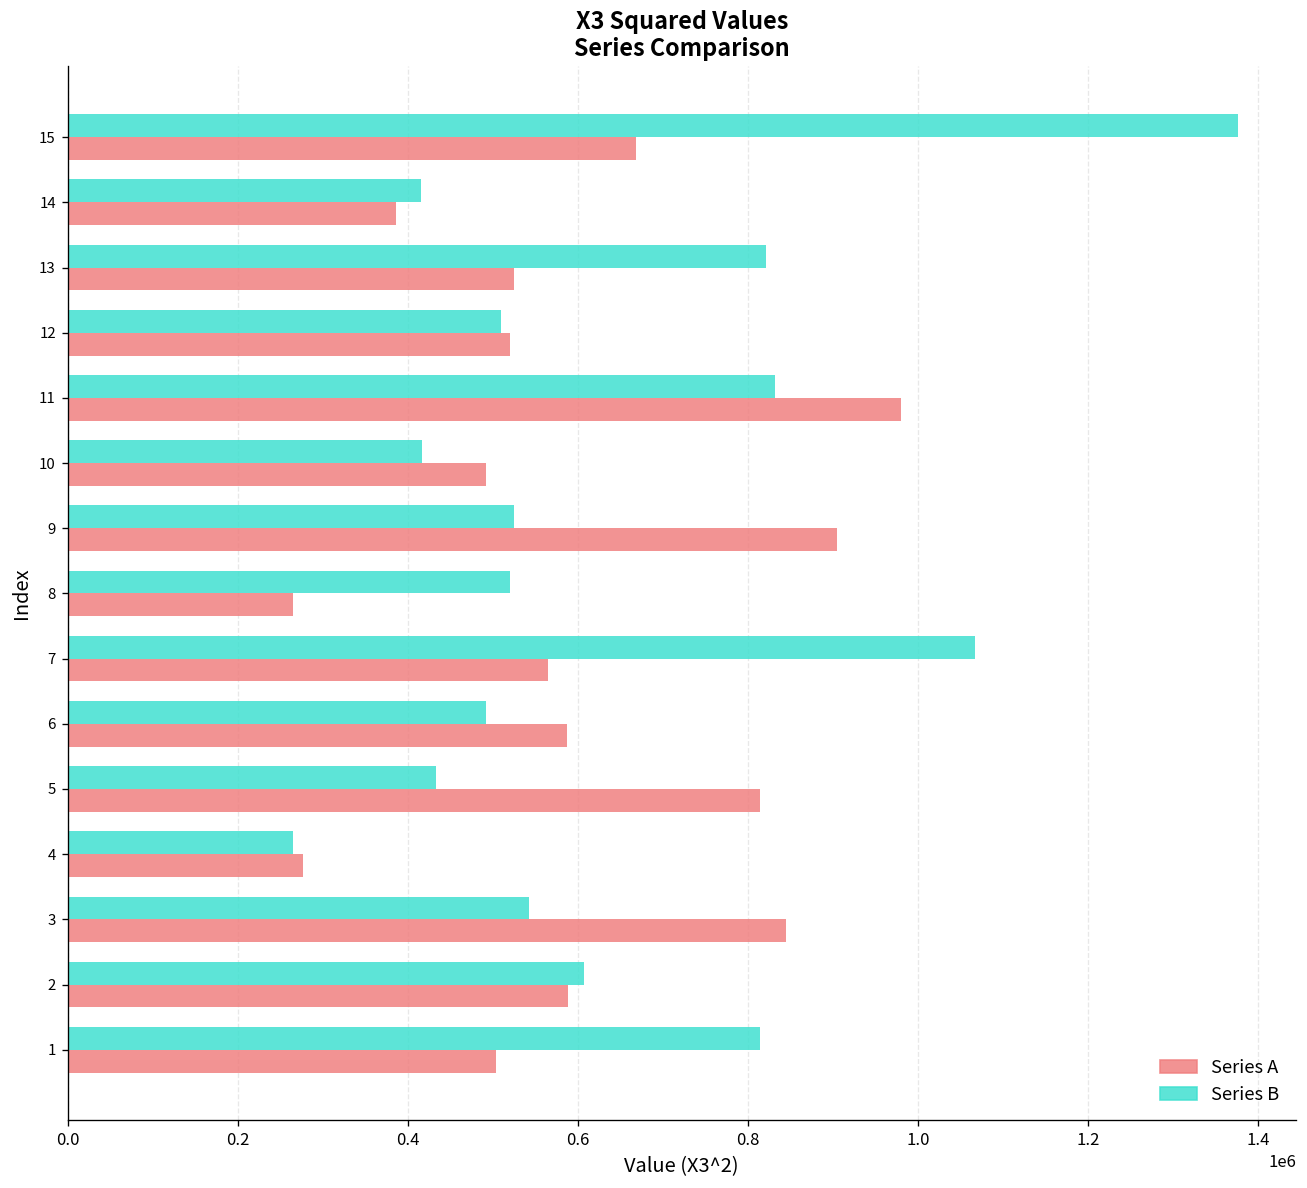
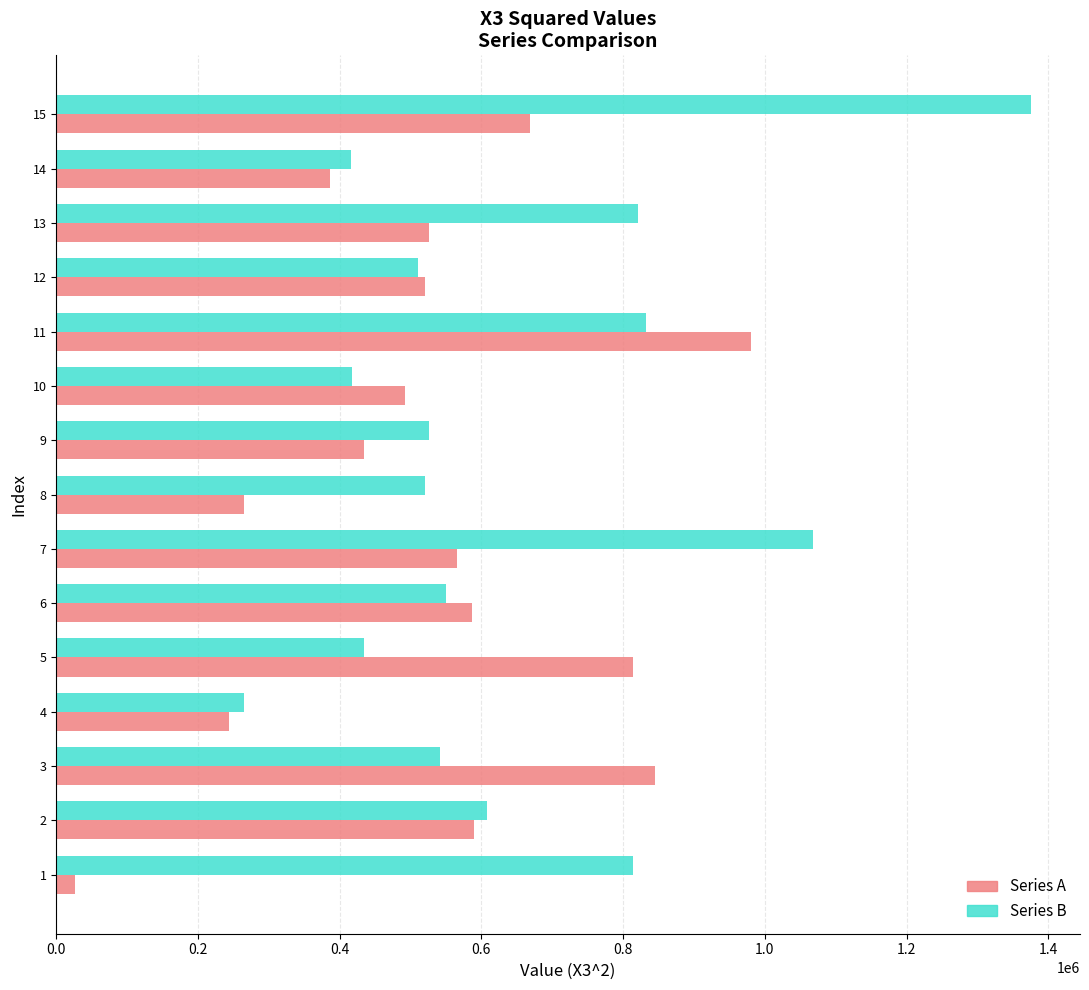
  {
    "Series B": {
      "15": 1380000,
      "14": 420000,
      "13": 820000,
      "12": 510000,
      "11": 830000,
      "10": 420000,
      "9": 530000,
      "8": 520000,
      "7": 1070000,
-     "6": 490000,
+     "6": 550000,
      "5": 430000,
      "4": 270000,
      "3": 540000,
      "2": 610000,
      "1": 810000
    },
    "Series A": {
      "15": 670000,
      "14": 390000,
      "13": 530000,
      "12": 520000,
      "11": 980000,
      "10": 490000,
-     "9": 900000,
+     "9": 430000,
      "8": 270000,
      "7": 570000,
      "6": 590000,
      "5": 810000,
-     "4": 280000,
+     "4": 240000,
      "3": 840000,
      "2": 590000,
-     "1": 500000
+     "1": 30000
    }
  }
